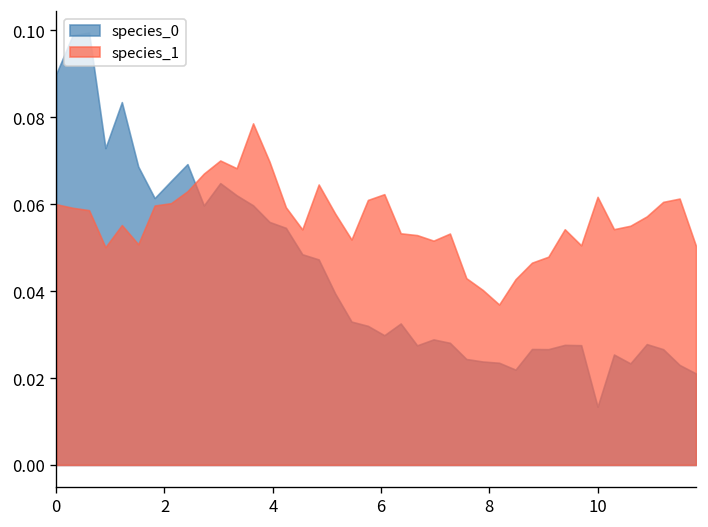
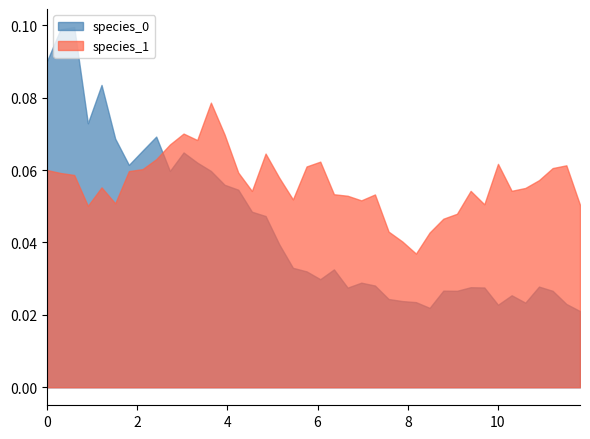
  {
    "species_0": {
      "0": 0.090,
-     "10": 0.013
+     "10": 0.023
    },
    "species_1": {
      "0": 0.060,
      "10": 0.062
    }
  }
